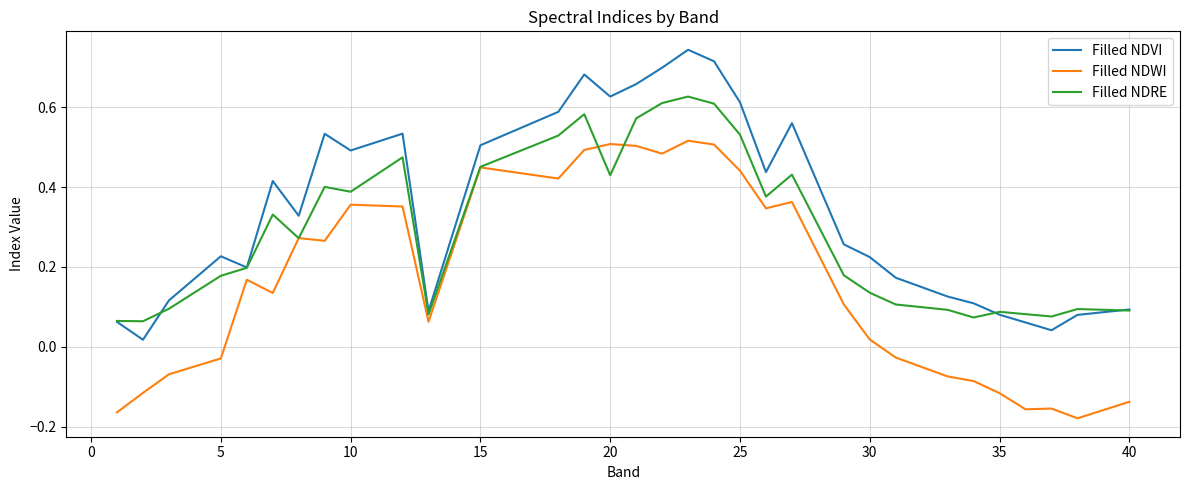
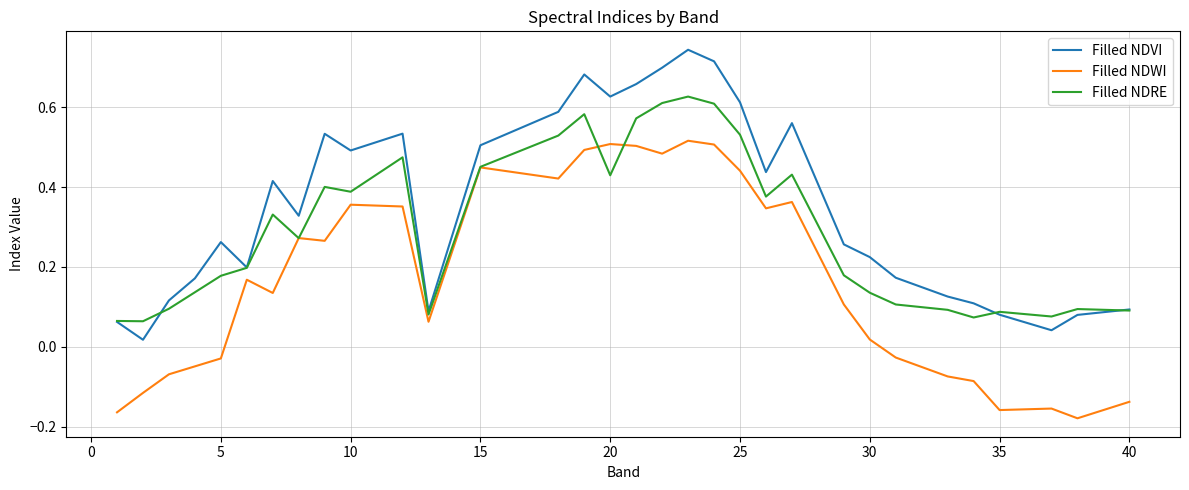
  {
    "Filled NDVI": {
-     "5": 0.23,
+     "5": 0.26,
      "10": 0.49,
      "15": 0.50,
      "20": 0.63,
      "25": 0.61,
      "30": 0.22,
      "35": 0.08
    },
    "Filled NDWI": {
      "5": -0.03,
      "10": 0.36,
      "20": 0.51,
      "25": 0.44,
      "30": 0.02,
-     "35": -0.12,
+     "35": -0.16,
      "40": -0.14
    },
    "Filled NDRE": {
      "5": 0.18,
      "10": 0.39,
      "20": 0.43,
      "25": 0.53,
      "30": 0.14,
      "35": 0.09
    }
  }
